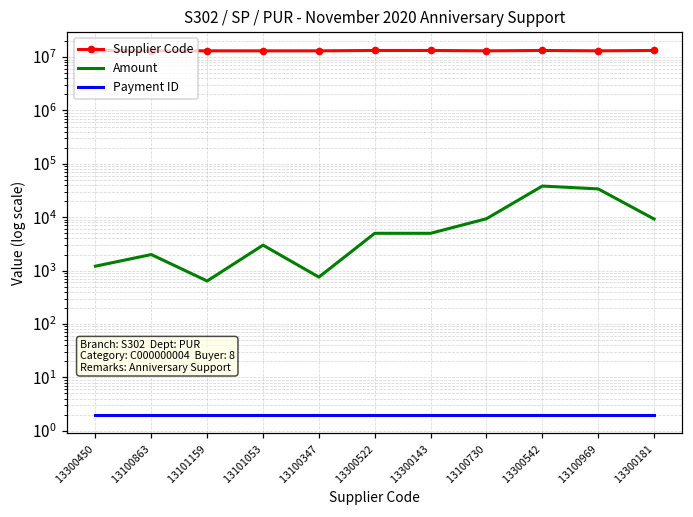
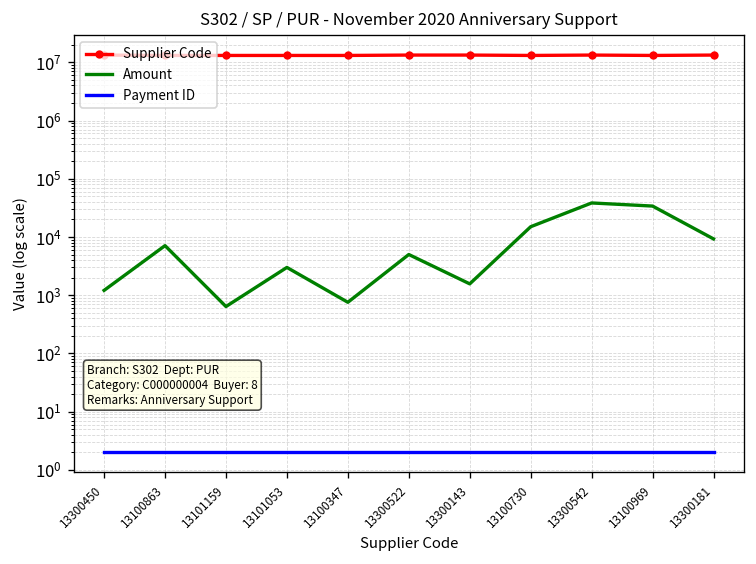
  {
    "Supplier Code": {
      "13101159": 13000000,
      "13101053": 13000000,
      "13100347": 13000000,
      "13300522": 13000000,
      "13300143": 13000000,
      "13100730": 13000000,
      "13300542": 13000000,
      "13100969": 13000000,
      "13300181": 13000000
    },
    "Amount": {
      "13300450": 1200,
-     "13100863": 2000,
+     "13100863": 7000,
      "13101159": 600,
      "13101053": 3000,
      "13100347": 800,
      "13300522": 5000,
-     "13300143": 5000,
-     "13100730": 9000,
+     "13300143": 1600,
+     "13100730": 15000,
      "13300542": 40000,
      "13100969": 30000,
      "13300181": 9000
    },
    "Payment ID": {
      "13300450": 2,
      "13100863": 2,
      "13101159": 2,
      "13101053": 2,
      "13100347": 2,
      "13300522": 2,
      "13300143": 2,
      "13100730": 2,
      "13300542": 2,
      "13100969": 2,
      "13300181": 2
    }
  }
